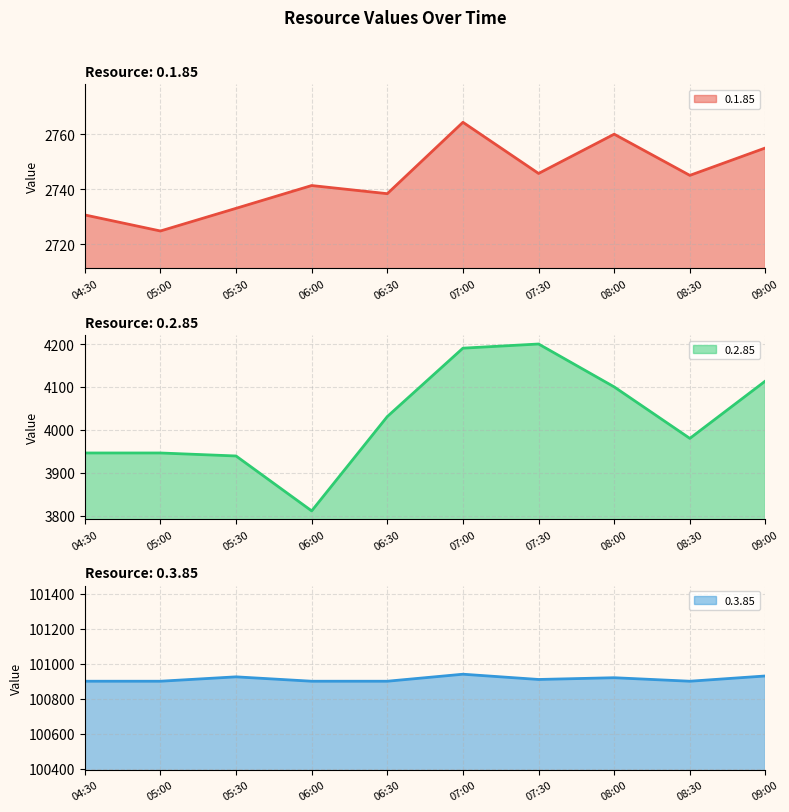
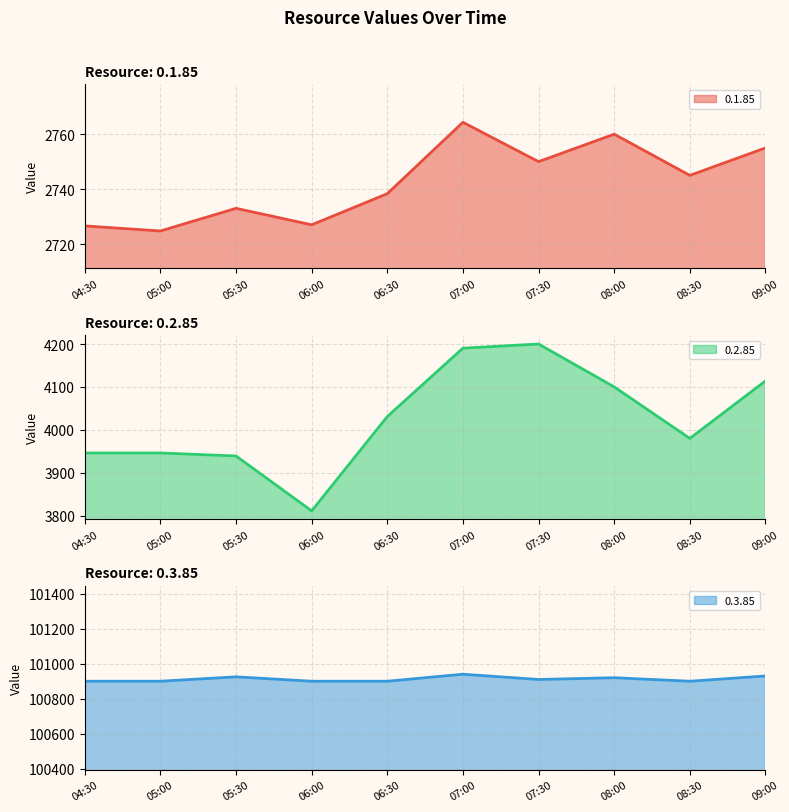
  {
    "Resource: 0.1.85": {
-     "04:30": 2731,
+     "04:30": 2727,
      "05:00": 2725,
      "05:30": 2733,
-     "06:00": 2741,
+     "06:00": 2727,
      "06:30": 2738,
      "07:00": 2764,
-     "07:30": 2746,
+     "07:30": 2750,
      "08:00": 2760,
      "08:30": 2745,
      "09:00": 2755
    },
    "Resource: 0.2.85": {
      "04:30": 3950,
      "05:00": 3950,
      "05:30": 3940,
      "06:00": 3810,
      "06:30": 4030,
      "07:00": 4190,
      "07:30": 4200,
      "08:00": 4100,
      "08:30": 3980,
      "09:00": 4110
    },
    "Resource: 0.3.85": {
      "04:30": 100900,
      "05:00": 100900,
      "05:30": 100930,
      "06:00": 100900,
      "06:30": 100900,
      "07:00": 100940,
      "07:30": 100910,
      "08:00": 100920,
      "08:30": 100900,
      "09:00": 100930
    }
  }
